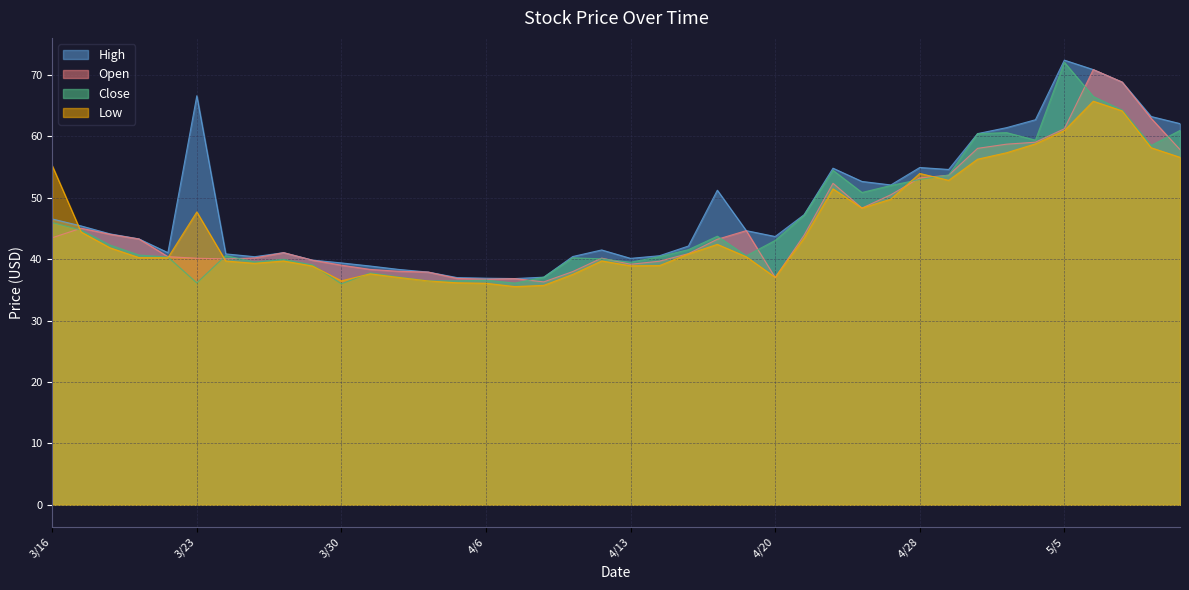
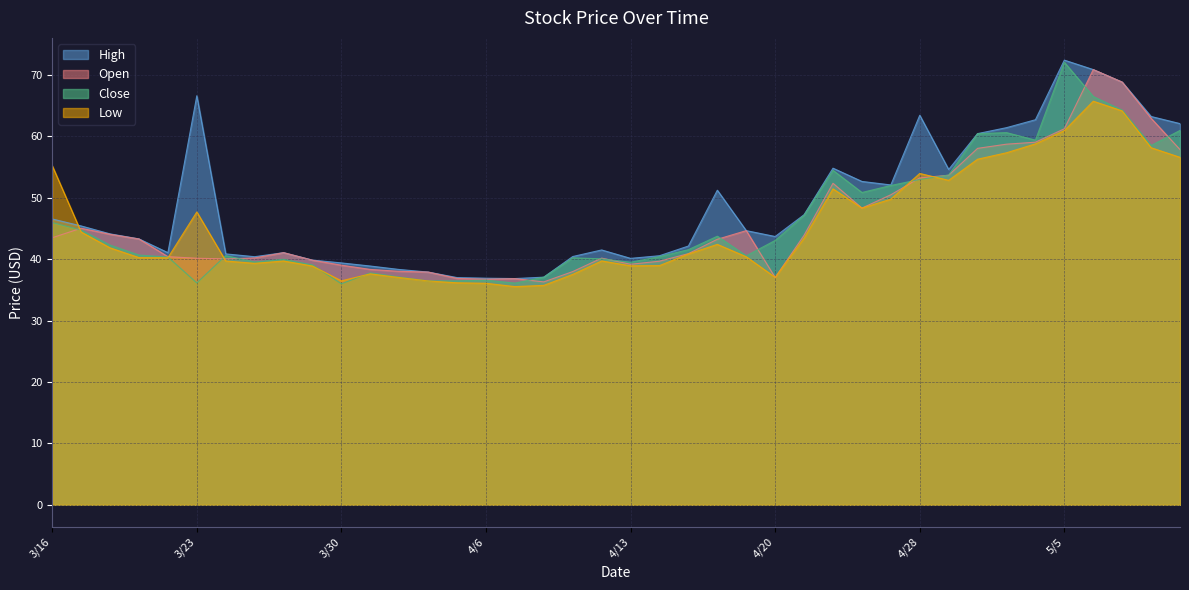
  {
    "High": {
      "3/16": 47,
      "3/23": 67,
      "4/13": 40,
      "4/20": 44,
-     "4/28": 55
+     "4/28": 63
    },
    "Open": {
      "3/16": 44,
      "3/23": 40
    },
    "Close": {
      "3/16": 46,
      "3/23": 36,
      "3/30": 36,
      "4/20": 43
    },
    "Low": {
      "3/16": 55,
      "3/23": 48,
      "3/30": 36,
      "4/6": 36,
      "4/28": 54
    }
  }
